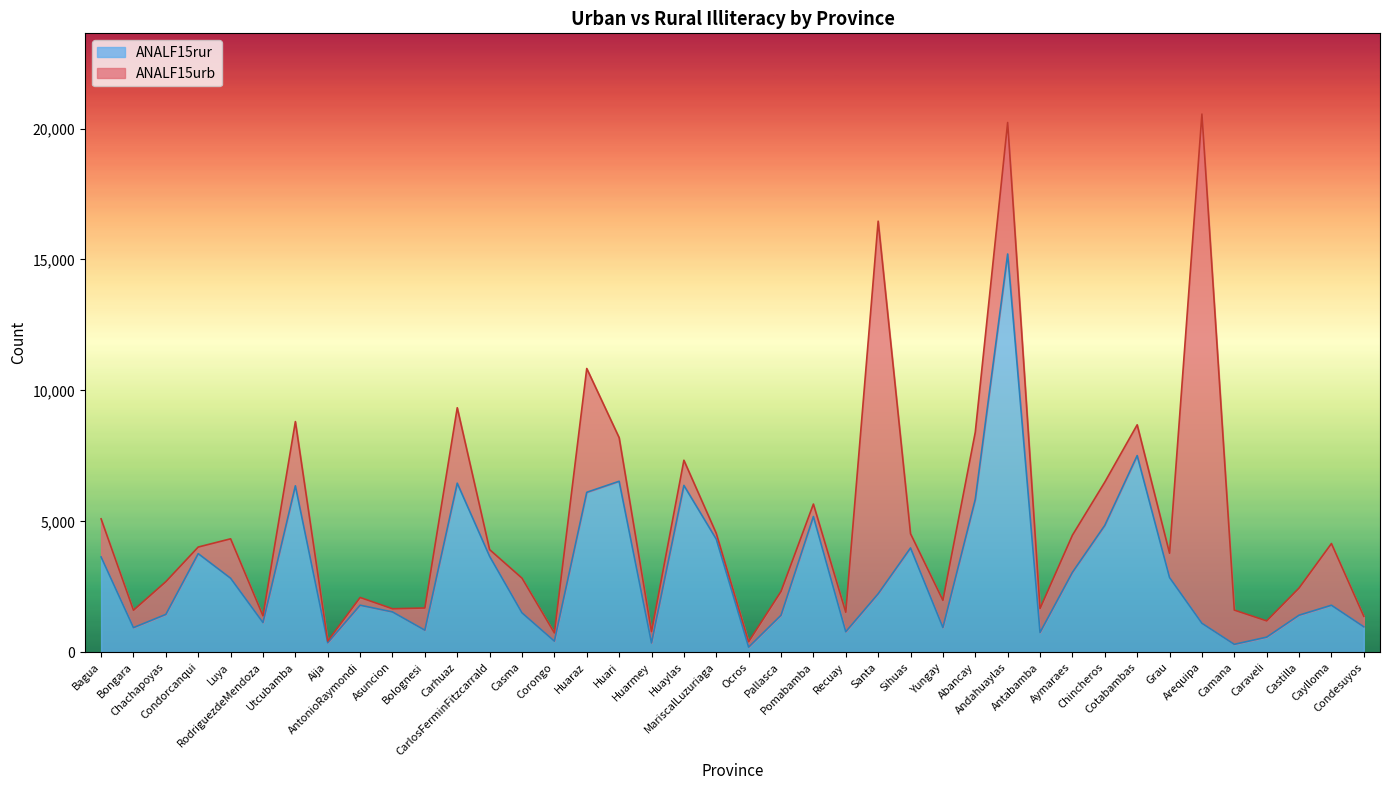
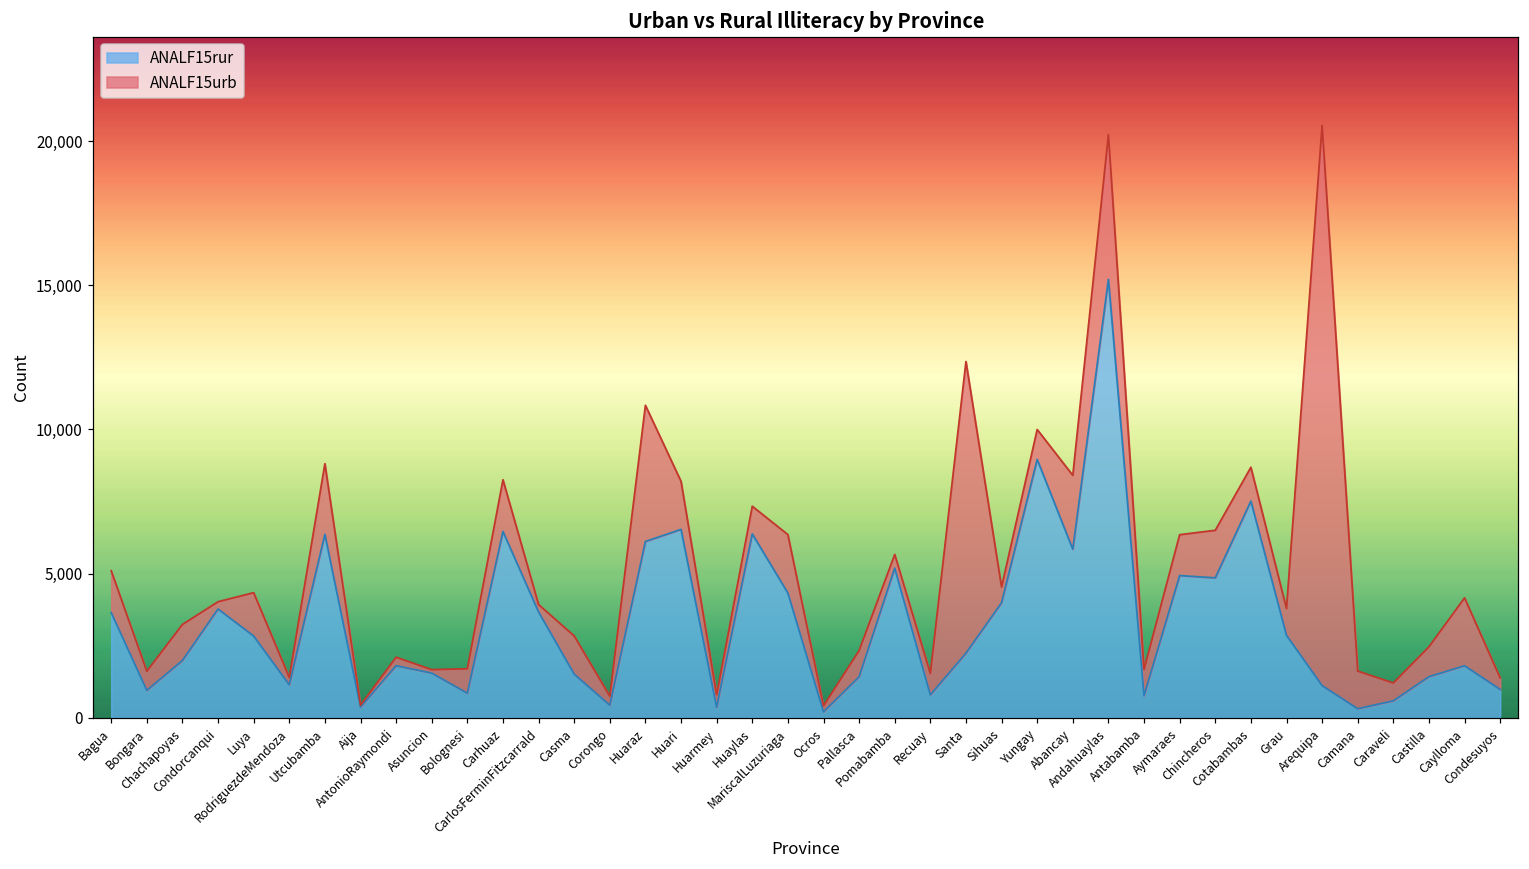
  {
    "ANALF15rur": {
      "Bagua": "3,600",
      "Bongara": "900",
-     "Chachapoyas": "1,400",
+     "Chachapoyas": "2,000",
      "Condorcanqui": "3,800",
      "Luya": "2,800",
      "RodriguezdeMendoza": "1,100",
      "Utcubamba": "6,400",
      "AntonioRaymondi": "1,800",
      "Asuncion": "1,500",
      "Bolognesi": "800",
      "Carhuaz": "6,500",
      "CarlosFerminFitzcarrald": "3,700",
      "Casma": "1,500",
      "Corongo": "400",
      "Huaraz": "6,100",
      "Huari": "6,500",
      "Huarmey": "400",
      "Huaylas": "6,400",
      "MariscalLuzuriaga": "4,300",
      "Ocros": "200",
      "Pallasca": "1,400",
      "Pomabamba": "5,200",
      "Recuay": "800",
      "Santa": "2,200",
      "Sihuas": "4,000",
-     "Yungay": "900",
+     "Yungay": "9,000",
      "Abancay": "5,800",
      "Andahuaylas": "15,200",
      "Antabamba": "800",
-     "Aymaraes": "3,100",
+     "Aymaraes": "4,900",
      "Chincheros": "4,800",
      "Cotabambas": "7,500",
      "Grau": "2,900",
      "Arequipa": "1,100",
      "Camana": "300",
      "Caraveli": "600",
      "Castilla": "1,400",
      "Caylloma": "1,800",
      "Condesuyos": "1,000"
    },
    "ANALF15urb": {
      "Bagua": "1,500",
      "Bongara": "700",
      "Chachapoyas": "1,300",
      "Condorcanqui": "300",
      "Luya": "1,500",
      "RodriguezdeMendoza": "300",
      "Utcubamba": "2,500",
      "AntonioRaymondi": "300",
      "Asuncion": "100",
      "Bolognesi": "800",
-     "Carhuaz": "2,900",
+     "Carhuaz": "1,800",
      "CarlosFerminFitzcarrald": "300",
      "Casma": "1,300",
      "Corongo": "300",
      "Huaraz": "4,700",
      "Huari": "1,700",
      "Huarmey": "400",
      "Huaylas": "1,000",
-     "MariscalLuzuriaga": "200",
+     "MariscalLuzuriaga": "2,000",
      "Ocros": "200",
      "Pallasca": "900",
      "Pomabamba": "500",
      "Recuay": "700",
-     "Santa": "14,200",
+     "Santa": "10,100",
      "Sihuas": "500",
      "Yungay": "1,000",
      "Abancay": "2,600",
      "Andahuaylas": "5,000",
      "Antabamba": "900",
      "Aymaraes": "1,400",
      "Chincheros": "1,700",
      "Cotabambas": "1,200",
      "Grau": "900",
      "Arequipa": "19,400",
      "Camana": "1,300",
      "Caraveli": "600",
      "Castilla": "1,000",
      "Caylloma": "2,400",
      "Condesuyos": "400"
    }
  }
